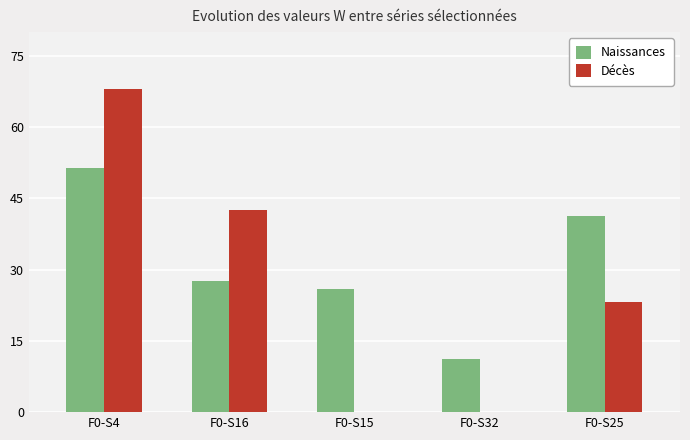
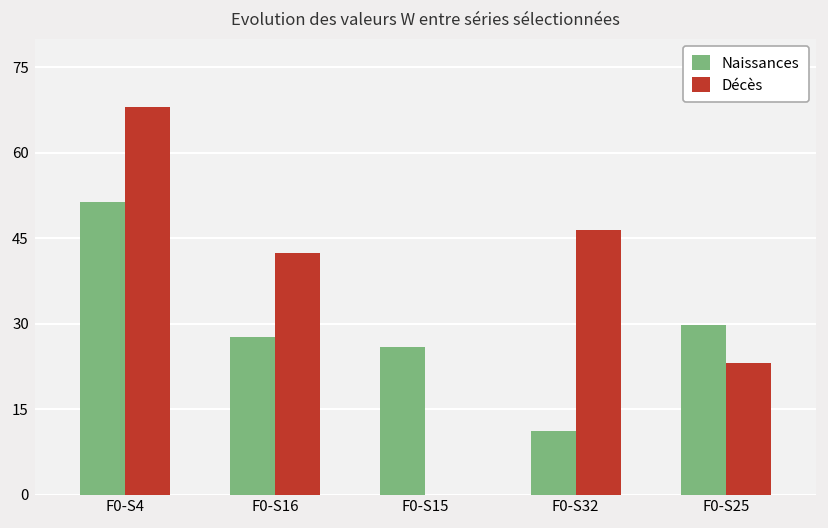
  {
    "Naissances": {
      "F0-S4": 51,
      "F0-S16": 28,
      "F0-S15": 26,
      "F0-S32": 11,
-     "F0-S25": 41
+     "F0-S25": 30
    },
    "Décès": {
      "F0-S4": 68,
      "F0-S16": 42,
      "F0-S15": 0,
-     "F0-S32": 0,
+     "F0-S32": 46,
      "F0-S25": 23
    }
  }
